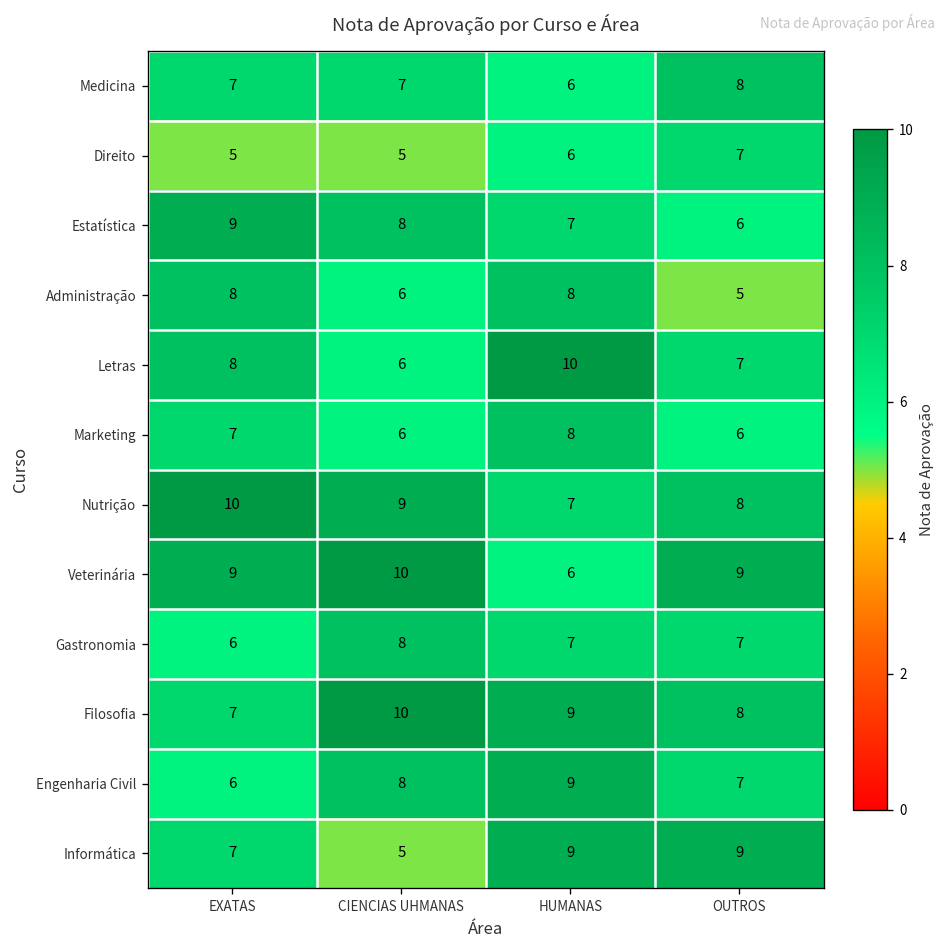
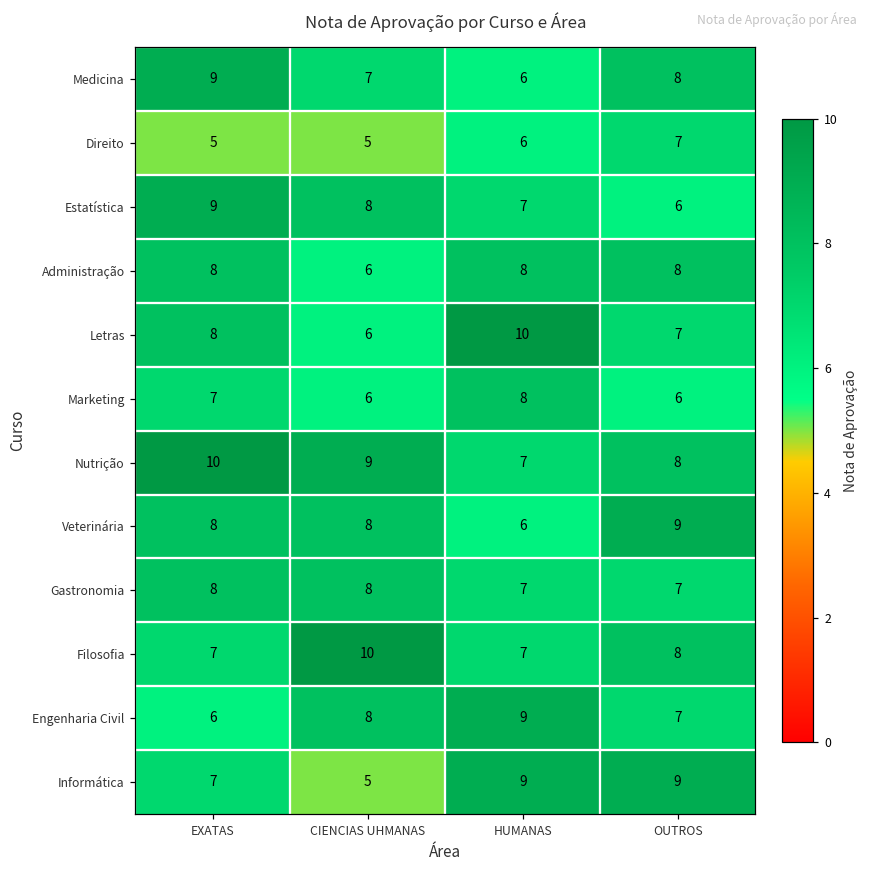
  {
    "Medicina": {
-     "EXATAS": 7,
+     "EXATAS": 9,
      "CIENCIAS UHMANAS": 7,
      "HUMANAS": 6,
      "OUTROS": 8
    },
    "Direito": {
      "EXATAS": 5,
      "CIENCIAS UHMANAS": 5,
      "HUMANAS": 6,
      "OUTROS": 7
    },
    "Estatística": {
      "EXATAS": 9,
      "CIENCIAS UHMANAS": 8,
      "HUMANAS": 7,
      "OUTROS": 6
    },
    "Administração": {
      "EXATAS": 8,
      "CIENCIAS UHMANAS": 6,
      "HUMANAS": 8,
-     "OUTROS": 5
+     "OUTROS": 8
    },
    "Letras": {
      "EXATAS": 8,
      "CIENCIAS UHMANAS": 6,
      "HUMANAS": 10,
      "OUTROS": 7
    },
    "Marketing": {
      "EXATAS": 7,
      "CIENCIAS UHMANAS": 6,
      "HUMANAS": 8,
      "OUTROS": 6
    },
    "Nutrição": {
      "EXATAS": 10,
      "CIENCIAS UHMANAS": 9,
      "HUMANAS": 7,
      "OUTROS": 8
    },
    "Veterinária": {
-     "EXATAS": 9,
-     "CIENCIAS UHMANAS": 10,
+     "EXATAS": 8,
+     "CIENCIAS UHMANAS": 8,
      "HUMANAS": 6,
      "OUTROS": 9
    },
    "Gastronomia": {
-     "EXATAS": 6,
+     "EXATAS": 8,
      "CIENCIAS UHMANAS": 8,
      "HUMANAS": 7,
      "OUTROS": 7
    },
    "Filosofia": {
      "EXATAS": 7,
      "CIENCIAS UHMANAS": 10,
-     "HUMANAS": 9,
+     "HUMANAS": 7,
      "OUTROS": 8
    },
    "Engenharia Civil": {
      "EXATAS": 6,
      "CIENCIAS UHMANAS": 8,
      "HUMANAS": 9,
      "OUTROS": 7
    },
    "Informática": {
      "EXATAS": 7,
      "CIENCIAS UHMANAS": 5,
      "HUMANAS": 9,
      "OUTROS": 9
    }
  }
